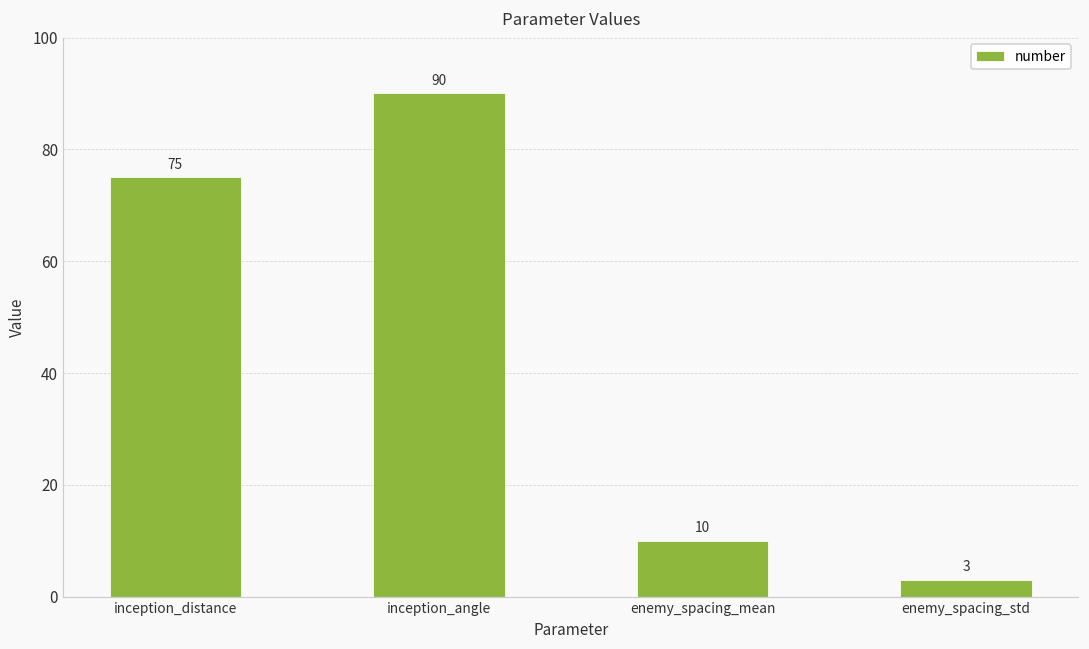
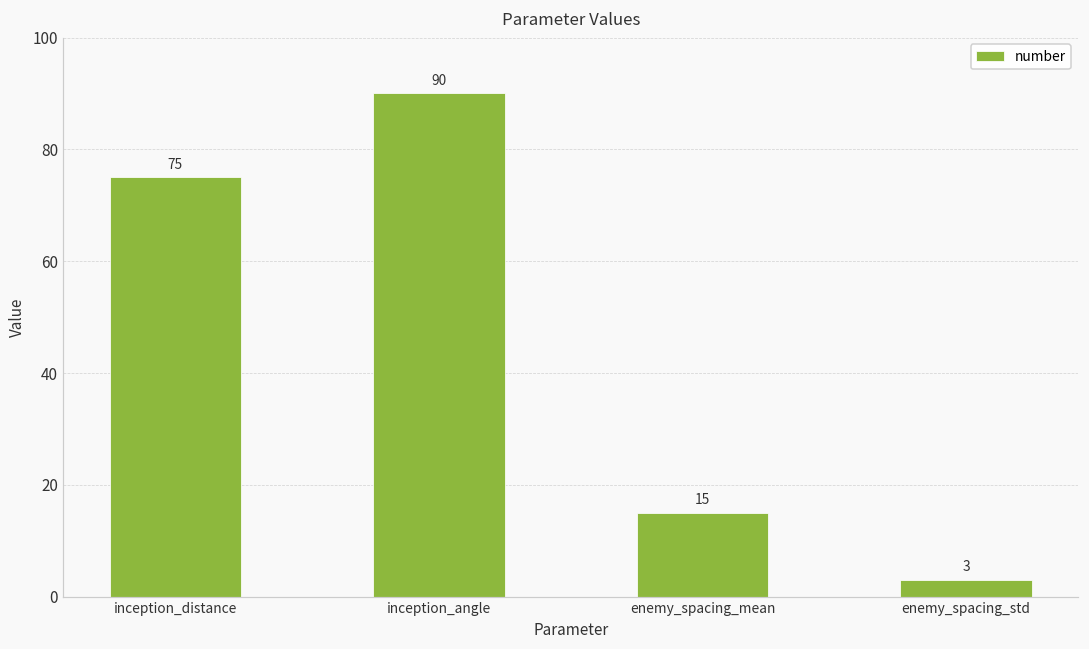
  {
    "inception_distance": 75,
    "inception_angle": 90,
-   "enemy_spacing_mean": 10,
+   "enemy_spacing_mean": 15,
    "enemy_spacing_std": 3
  }
